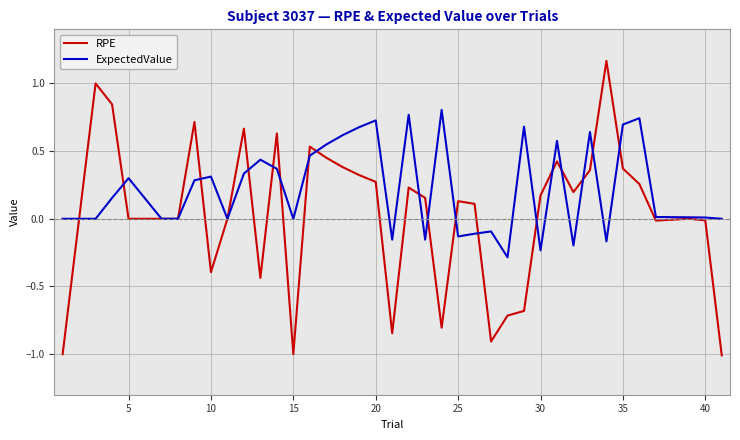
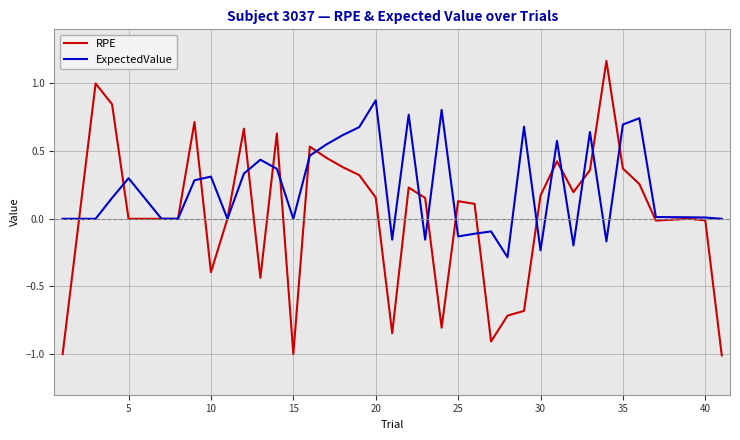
  {
    "RPE": {
      "5": 0.00,
      "10": -0.39,
      "15": -1.00,
-     "20": 0.27,
+     "20": 0.16,
      "25": 0.13,
      "30": 0.17,
      "35": 0.37,
      "40": -0.01
    },
    "ExpectedValue": {
      "5": 0.30,
      "10": 0.31,
      "15": 0.00,
-     "20": 0.73,
+     "20": 0.88,
      "25": -0.13,
      "30": -0.23,
      "35": 0.70,
      "40": 0.01
    }
  }
